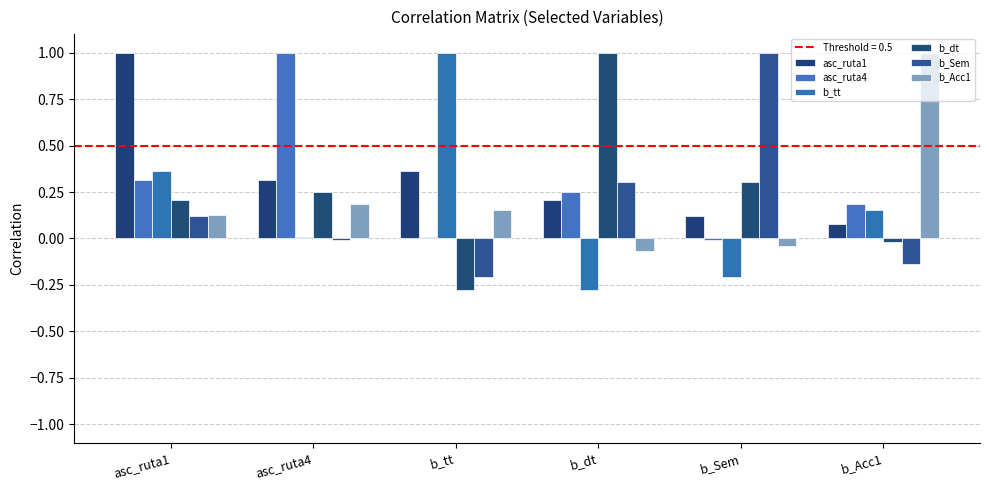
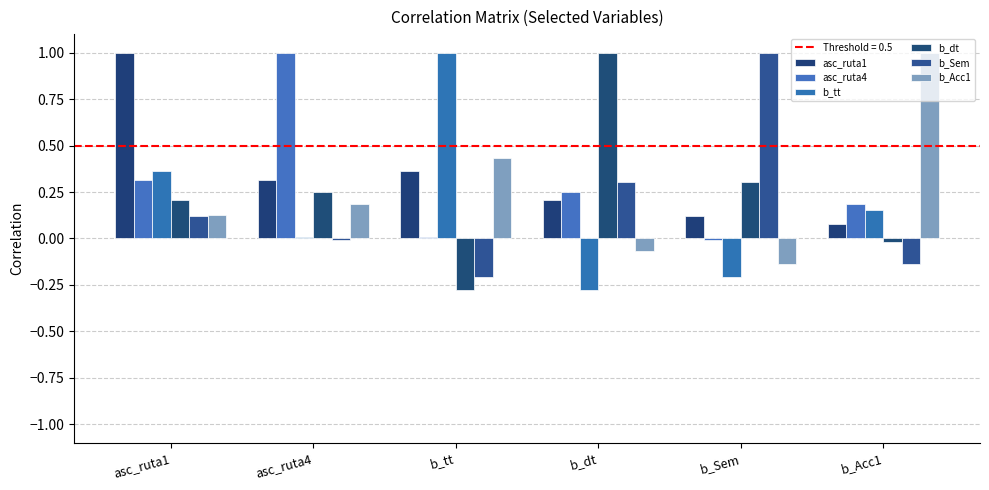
  {
    "b_Acc1": {
      "asc_ruta1": 0.13,
      "asc_ruta4": 0.19,
-     "b_tt": 0.15,
+     "b_tt": 0.43,
      "b_dt": -0.06,
-     "b_Sem": -0.04
+     "b_Sem": -0.14
    }
  }
